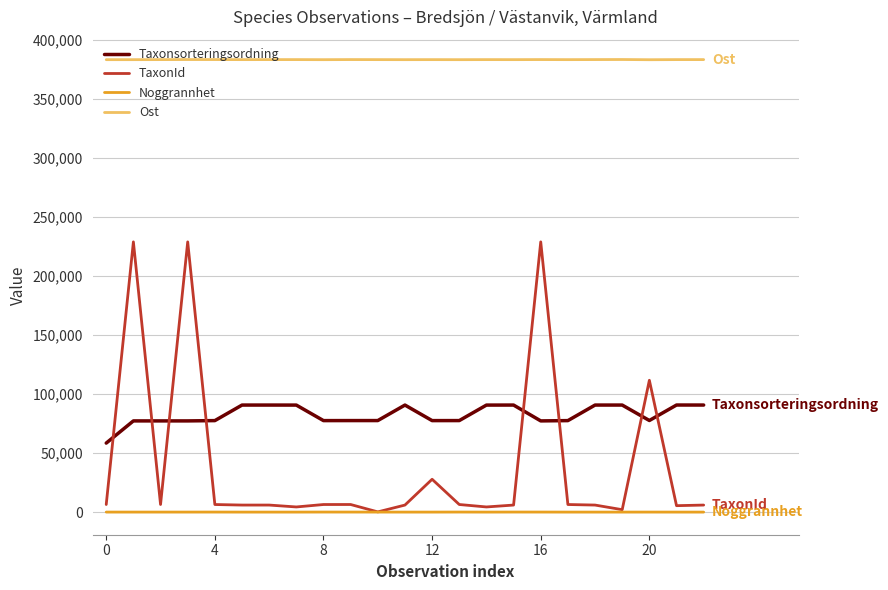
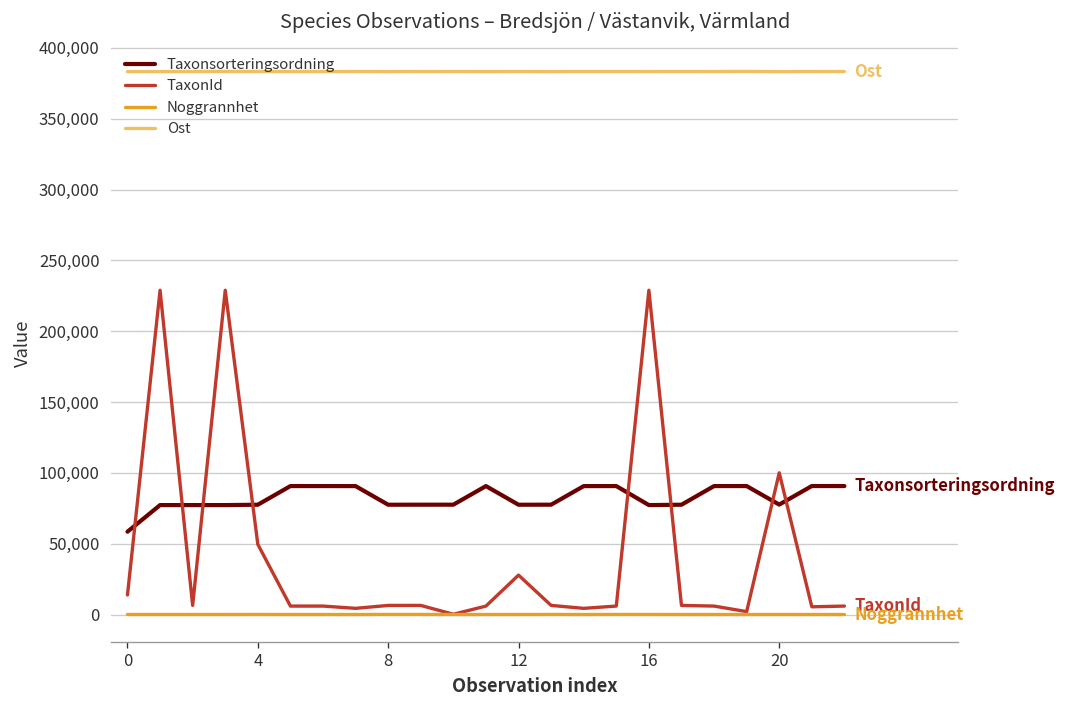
  {
    "Taxonsorteringsordning": {
      "0": "58,000",
      "4": "78,000",
      "8": "78,000",
      "12": "78,000",
      "16": "77,000",
      "20": "78,000"
    },
    "TaxonId": {
-     "0": "6,000",
-     "4": "6,000",
+     "0": "14,000",
+     "4": "50,000",
      "8": "6,000",
      "12": "28,000",
      "16": "229,000",
-     "20": "112,000"
+     "20": "100,000"
    },
    "Noggrannhet": {
      "0": "0",
      "4": "0",
      "8": "0",
      "12": "0",
      "16": "0",
      "20": "0"
    },
    "Ost": {
      "0": "383,000",
      "4": "383,000",
      "8": "383,000",
      "12": "383,000",
      "16": "383,000",
      "20": "383,000"
    }
  }
